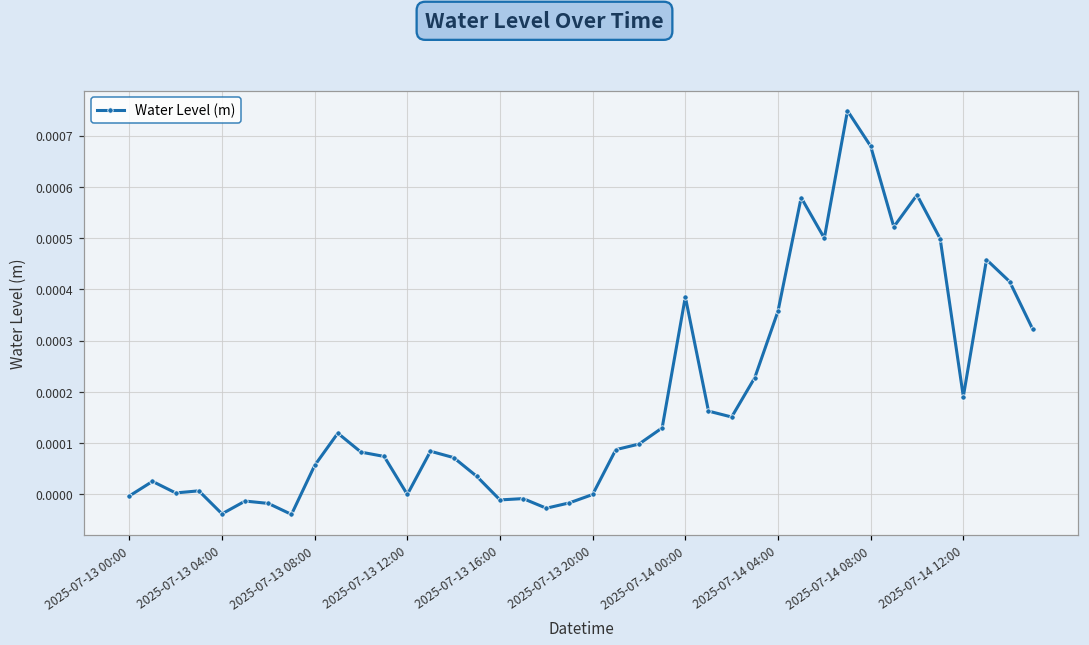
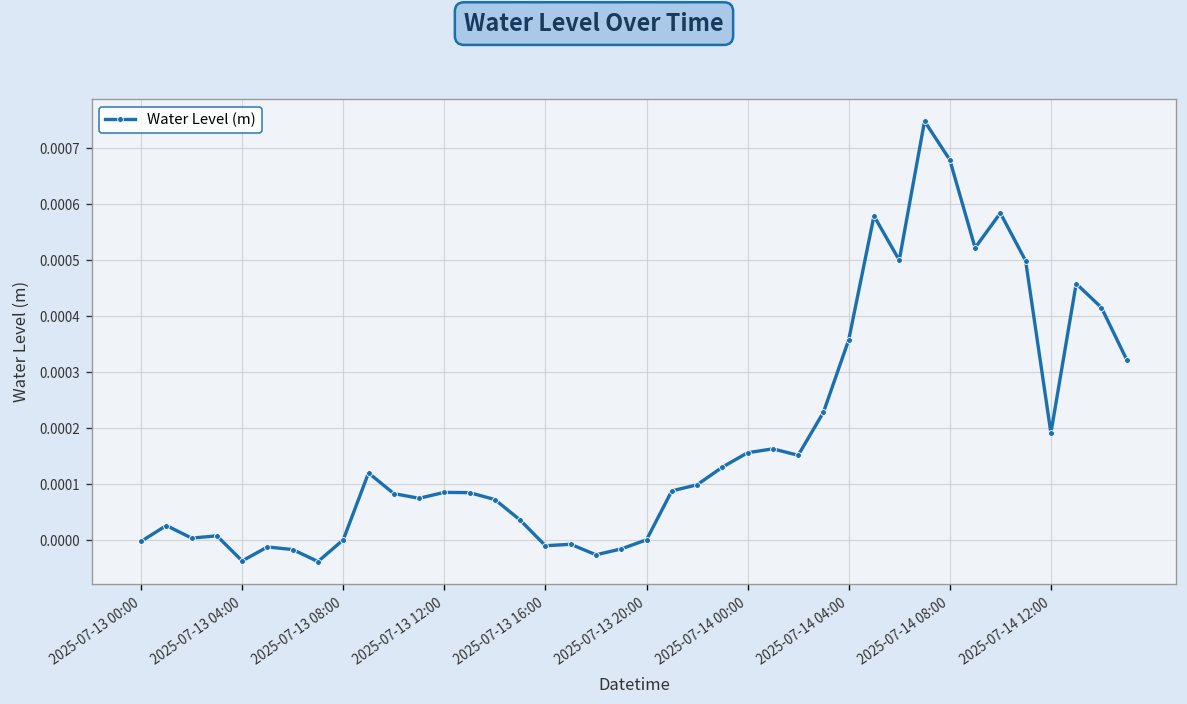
  {
    "2025-07-13 00:00": 0.00000,
    "2025-07-13 04:00": -0.00004,
-   "2025-07-13 08:00": 0.0001,
-   "2025-07-13 12:00": 0.0000,
+   "2025-07-13 08:00": 0.0000,
+   "2025-07-13 12:00": 0.0001,
    "2025-07-13 16:00": -0.00001,
    "2025-07-13 20:00": 0.00000,
-   "2025-07-14 00:00": 0.00039,
+   "2025-07-14 00:00": 0.00016,
    "2025-07-14 04:00": 0.00036,
    "2025-07-14 08:00": 0.00068,
    "2025-07-14 12:00": 0.00019
  }
